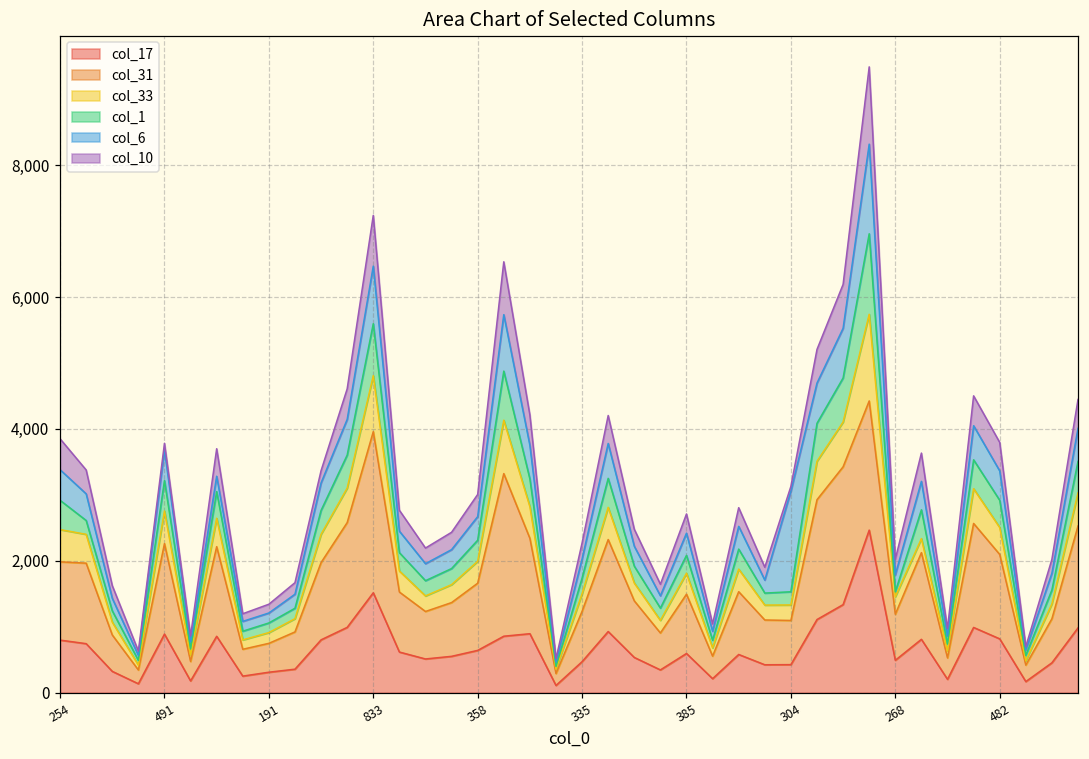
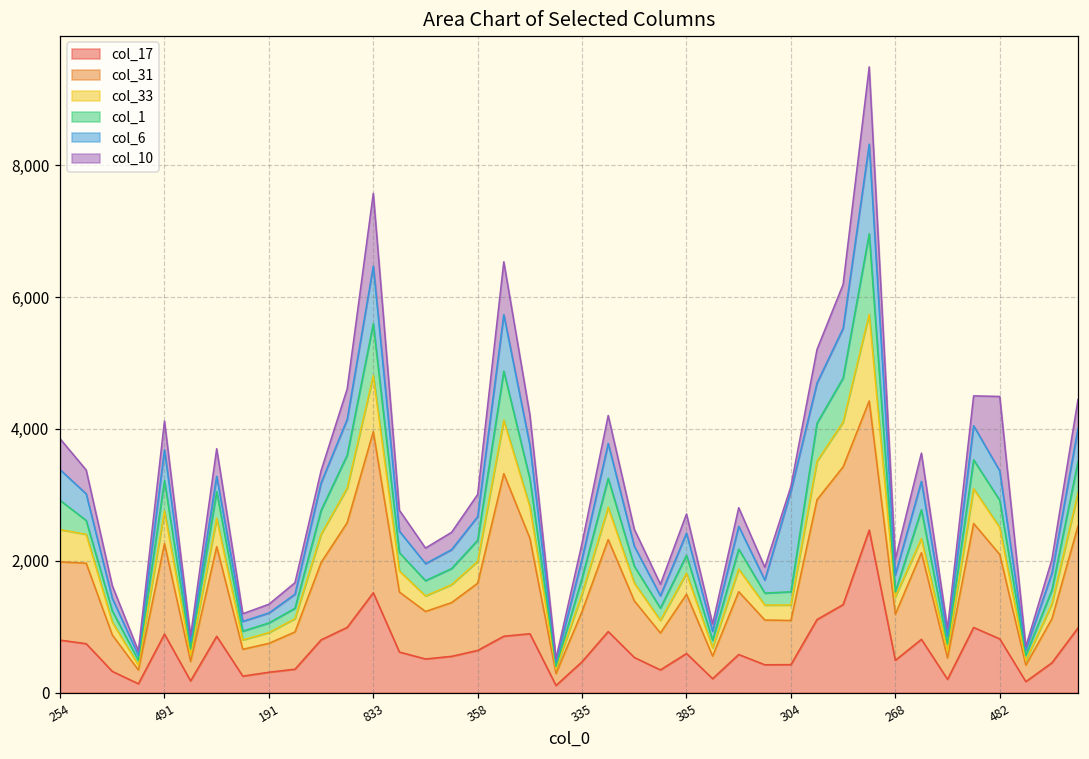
  {
    "col_1": {
      "254": "400",
      "491": "500",
      "191": "100",
      "833": "800",
      "358": "300",
      "335": "200",
      "385": "300",
      "304": "200",
      "268": "100",
      "482": "400"
    },
    "col_6": {
      "254": "500",
      "491": "500",
      "191": "200",
      "833": "900",
      "358": "400",
      "335": "300",
      "385": "300",
      "304": "1,500",
      "268": "300",
      "482": "400"
    },
    "col_10": {
      "254": "500",
-     "491": "100",
+     "491": "400",
      "191": "100",
-     "833": "800",
+     "833": "1,100",
      "358": "300",
      "335": "200",
      "385": "300",
      "304": "100",
      "268": "200",
-     "482": "400"
+     "482": "1,100"
    }
  }
